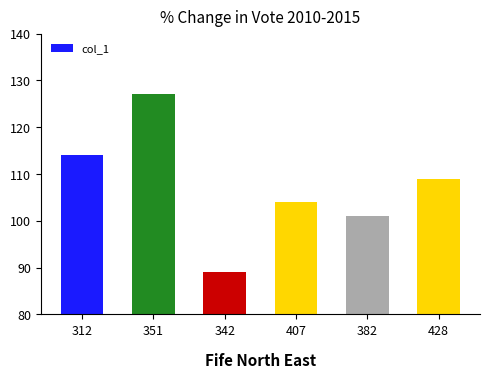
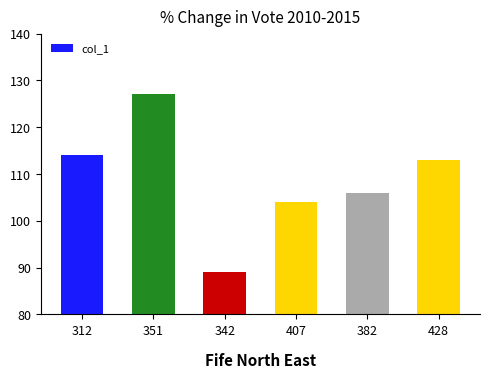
  {
    "312": 114,
    "351": 127,
    "342": 89,
    "407": 104,
-   "382": 101,
-   "428": 109
+   "382": 106,
+   "428": 113
  }
